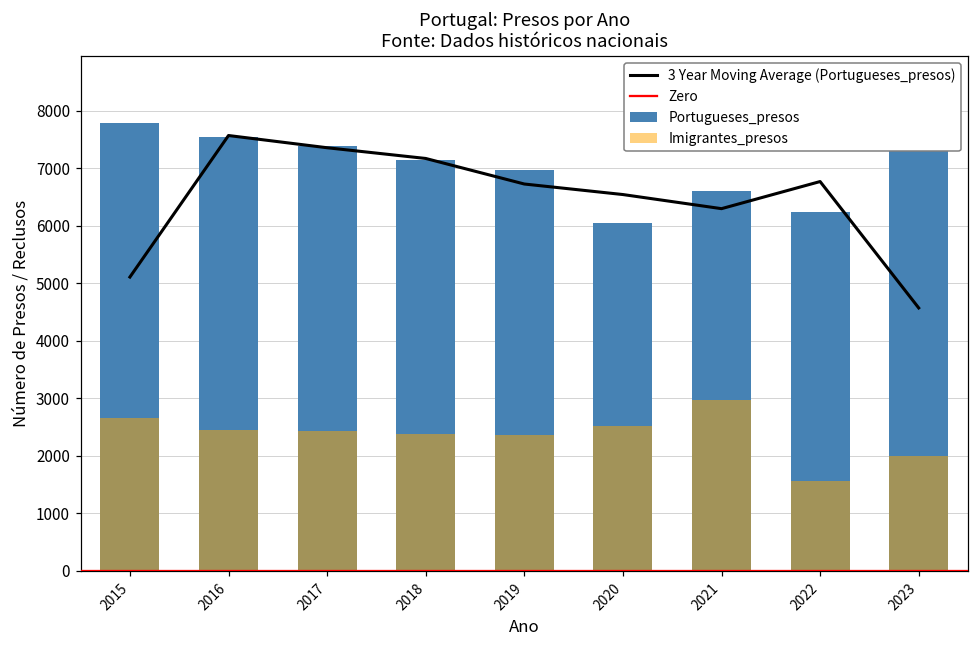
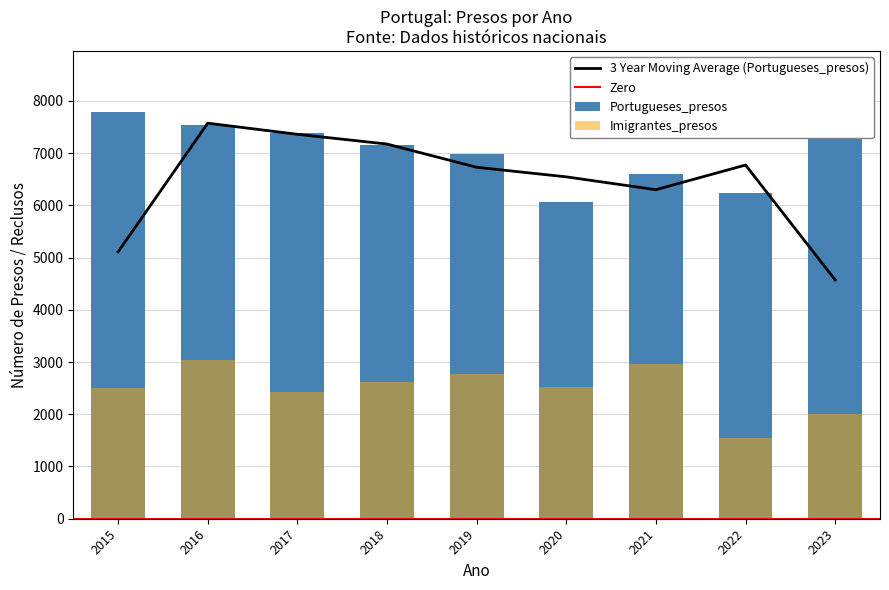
  {
    "3 Year Moving Average (Portugueses_presos)": {
      "2015": 5100,
      "2016": 7600,
      "2017": 7400,
      "2018": 7200,
      "2019": 6700,
      "2020": 6500,
      "2021": 6300,
      "2022": 6800,
      "2023": 4600
    },
    "Portugueses_presos": {
      "2015": 7800,
      "2016": 7500,
      "2017": 7400,
      "2018": 7200,
      "2019": 7000,
      "2020": 6100,
      "2021": 6600,
      "2022": 6200
    },
    "Imigrantes_presos": {
-     "2015": 2700,
-     "2016": 2500,
-     "2018": 2400,
-     "2019": 2400
+     "2015": 2500,
+     "2016": 3000,
+     "2018": 2600,
+     "2019": 2800
    }
  }
